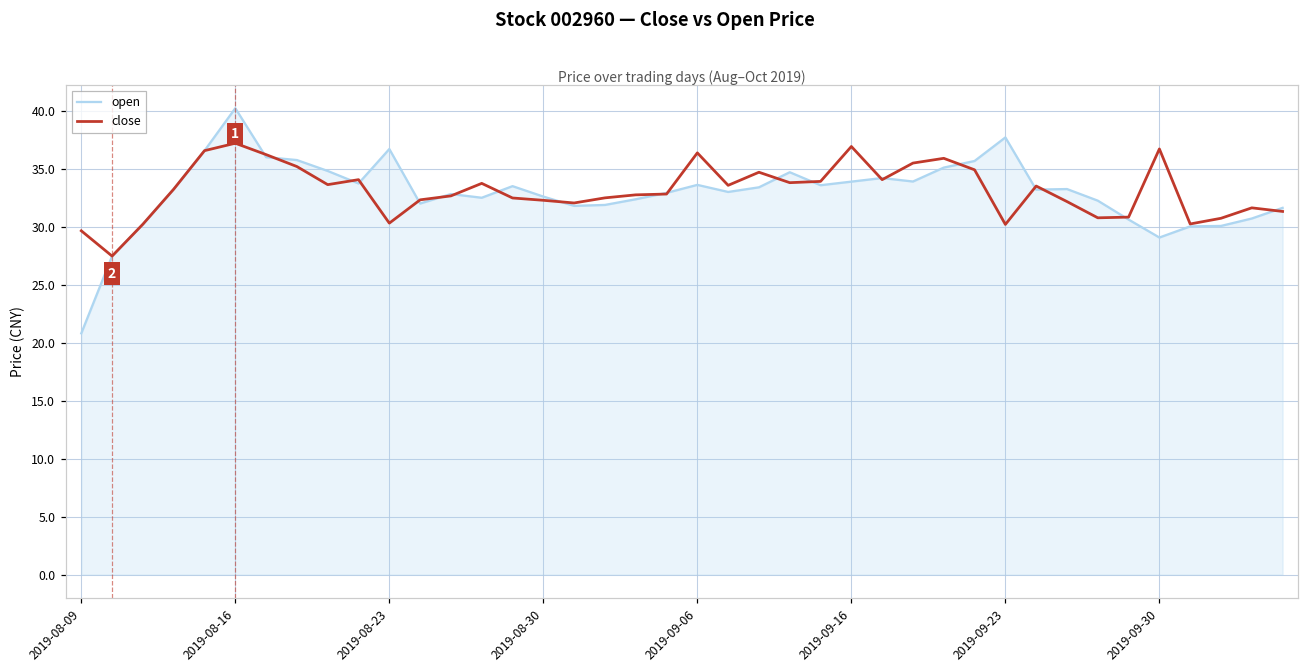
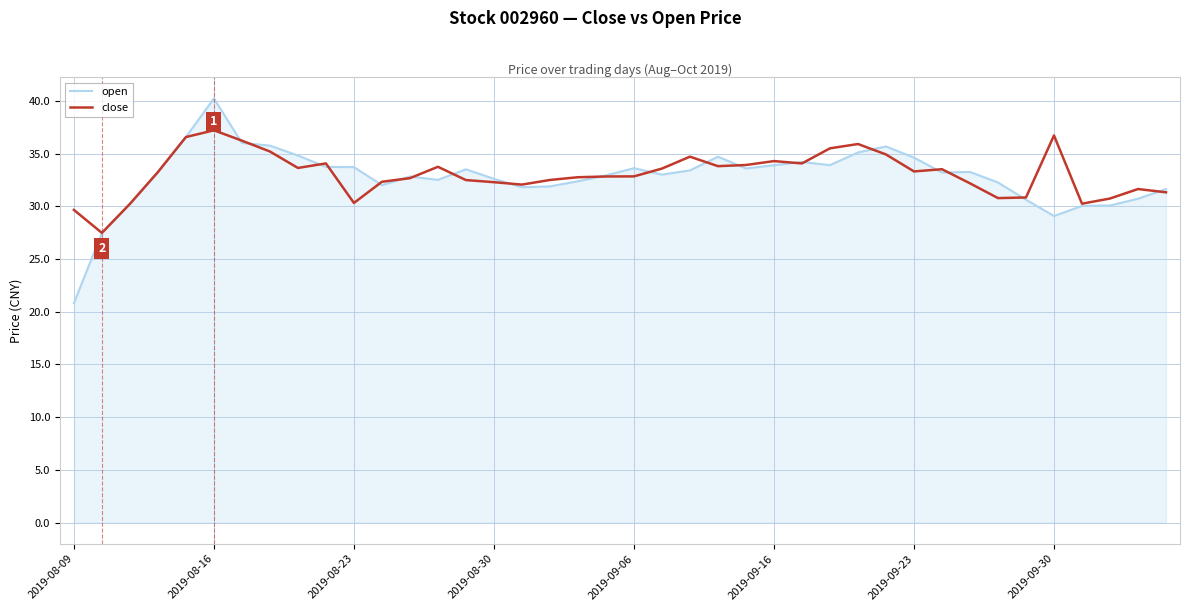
  {
    "open": {
      "2019-08-09": 20.8,
      "2019-08-16": 40.2,
-     "2019-08-23": 36.7,
+     "2019-08-23": 33.7,
      "2019-08-30": 32.6,
      "2019-09-06": 33.6,
      "2019-09-16": 33.9,
-     "2019-09-23": 37.7,
+     "2019-09-23": 34.6,
      "2019-09-30": 29.1
    },
    "close": {
      "2019-08-09": 29.7,
      "2019-08-23": 30.3,
      "2019-08-30": 32.3,
-     "2019-09-06": 36.4,
-     "2019-09-16": 36.9,
-     "2019-09-23": 30.2,
+     "2019-09-06": 32.8,
+     "2019-09-16": 34.3,
+     "2019-09-23": 33.3,
      "2019-09-30": 36.7
    }
  }
